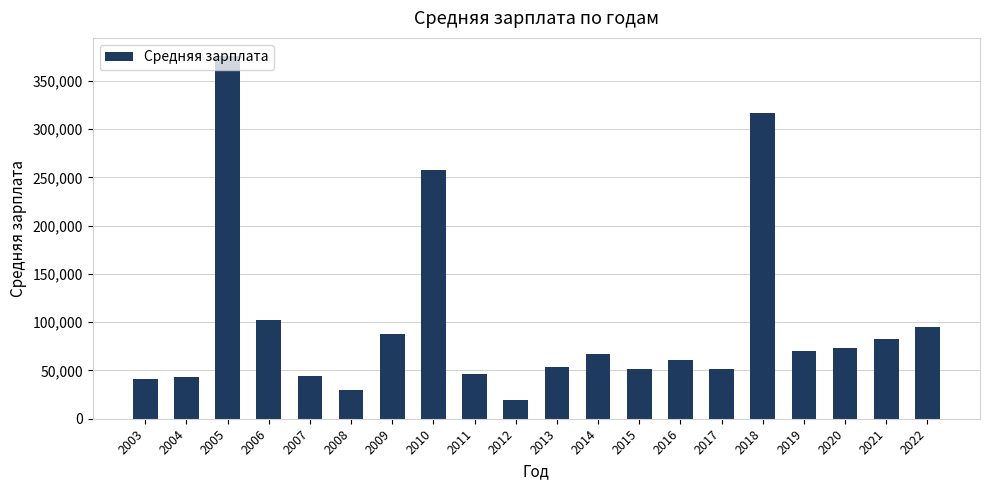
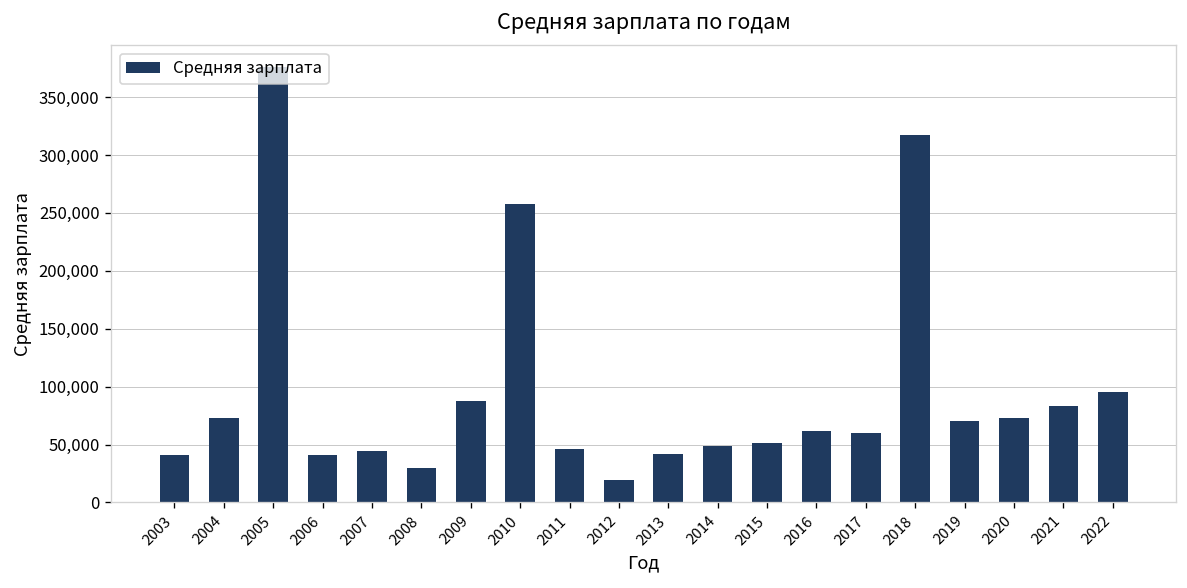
  {
    "2003": "40,000",
-   "2004": "40,000",
-   "2006": "100,000",
+   "2004": "70,000",
+   "2006": "40,000",
    "2007": "40,000",
    "2008": "30,000",
    "2009": "90,000",
    "2010": "260,000",
    "2011": "50,000",
    "2012": "20,000",
-   "2013": "50,000",
-   "2014": "70,000",
+   "2013": "40,000",
+   "2014": "50,000",
    "2015": "50,000",
    "2016": "60,000",
-   "2017": "50,000",
+   "2017": "60,000",
    "2018": "320,000",
    "2019": "70,000",
    "2020": "70,000",
    "2021": "80,000",
    "2022": "100,000"
  }
